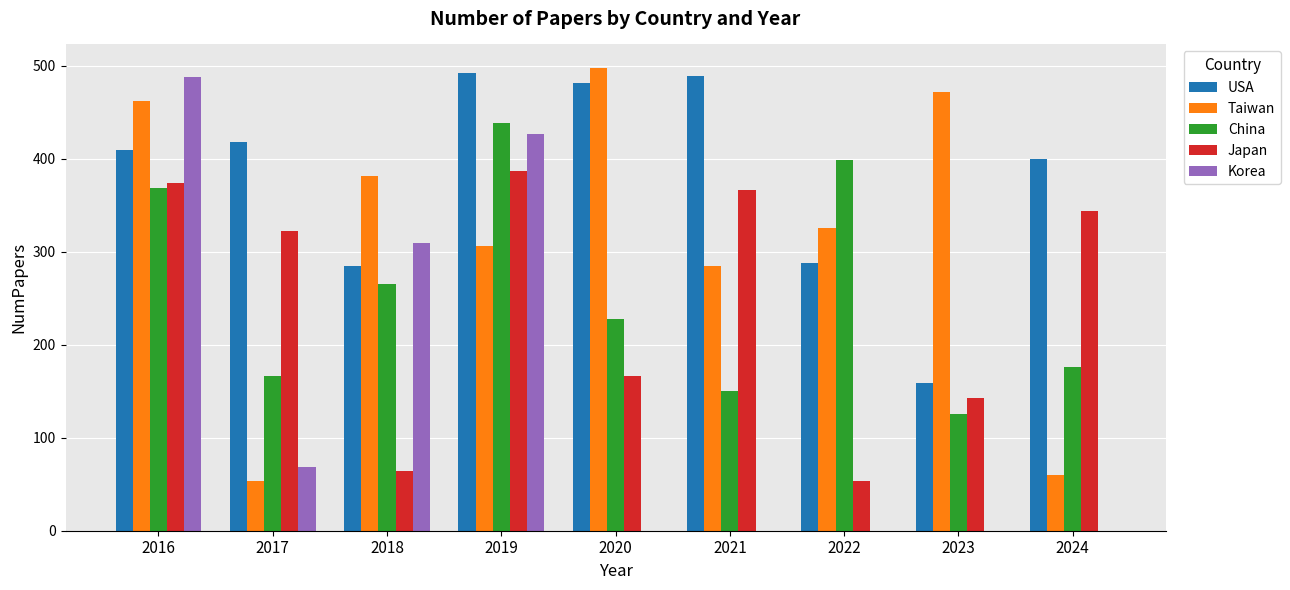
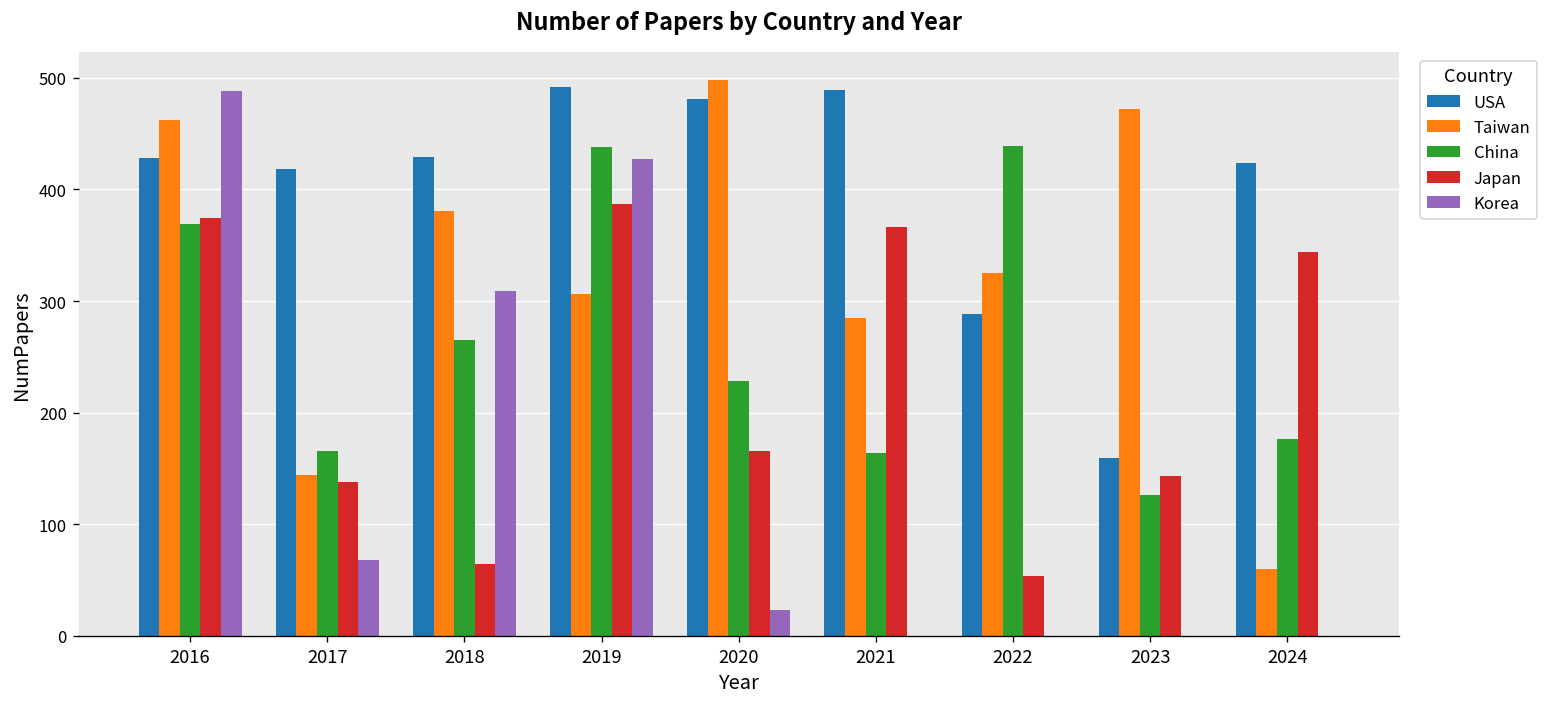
  {
    "USA": {
-     "2016": 410,
+     "2016": 430,
      "2017": 420,
-     "2018": 290,
+     "2018": 430,
      "2019": 490,
      "2020": 480,
      "2021": 490,
      "2022": 290,
      "2023": 160,
-     "2024": 400
+     "2024": 420
    },
    "Taiwan": {
      "2016": 460,
-     "2017": 50,
+     "2017": 140,
      "2018": 380,
      "2019": 310,
      "2020": 500,
      "2021": 290,
      "2022": 330,
      "2023": 470,
      "2024": 60
    },
    "China": {
      "2016": 370,
      "2017": 170,
      "2018": 270,
      "2019": 440,
      "2020": 230,
-     "2021": 150,
-     "2022": 400,
+     "2021": 160,
+     "2022": 440,
      "2023": 130,
      "2024": 180
    },
    "Japan": {
      "2016": 370,
-     "2017": 320,
+     "2017": 140,
      "2018": 60,
      "2019": 390,
      "2020": 170,
      "2021": 370,
      "2022": 50,
      "2023": 140,
      "2024": 340
    },
    "Korea": {
      "2016": 490,
      "2017": 70,
      "2018": 310,
      "2019": 430,
-     "2020": 0,
+     "2020": 20,
      "2021": 0,
      "2022": 0,
      "2023": 0,
      "2024": 0
    }
  }
